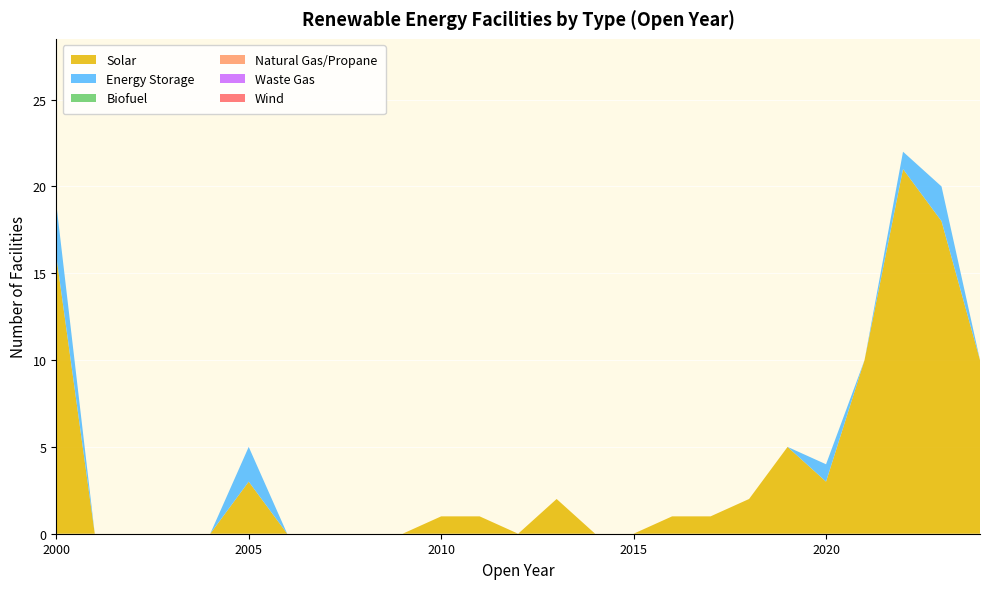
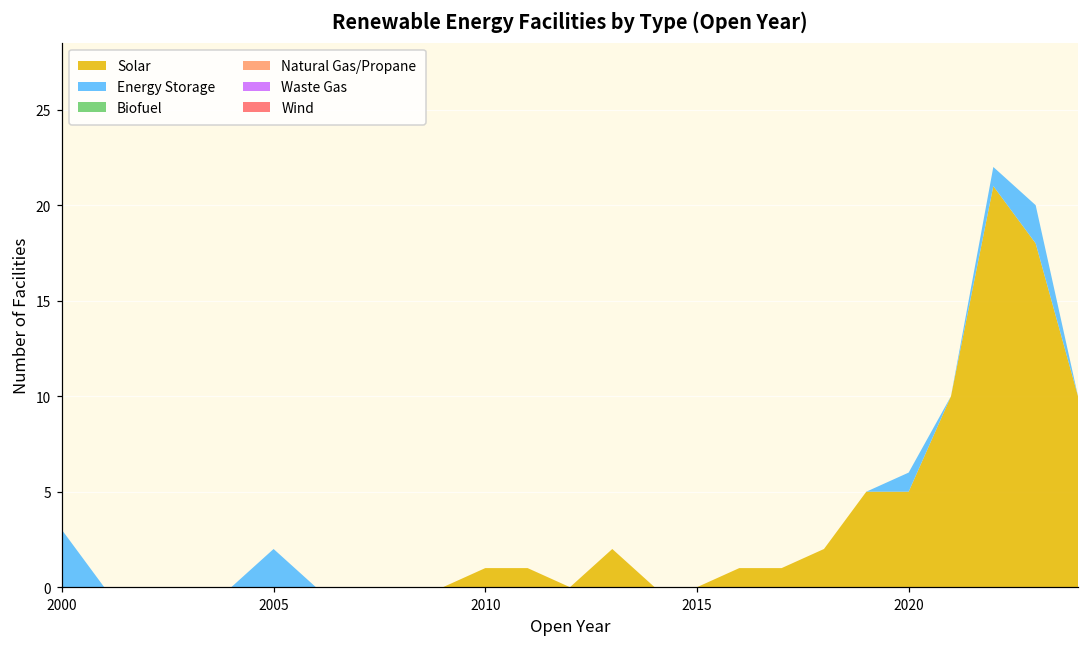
  {
    "Solar": {
-     "2000": 16,
-     "2005": 3,
-     "2020": 3
+     "2000": 0,
+     "2005": 0,
+     "2020": 5
    }
  }
